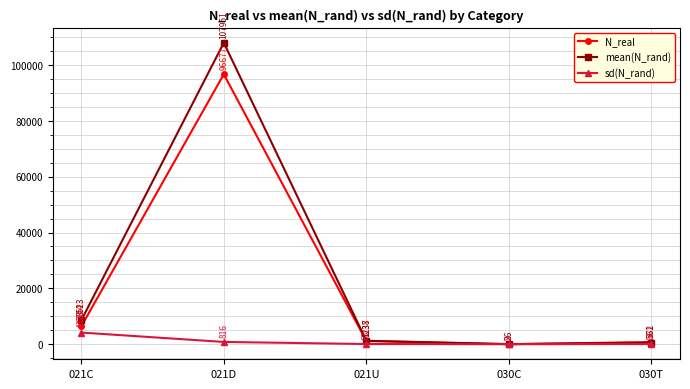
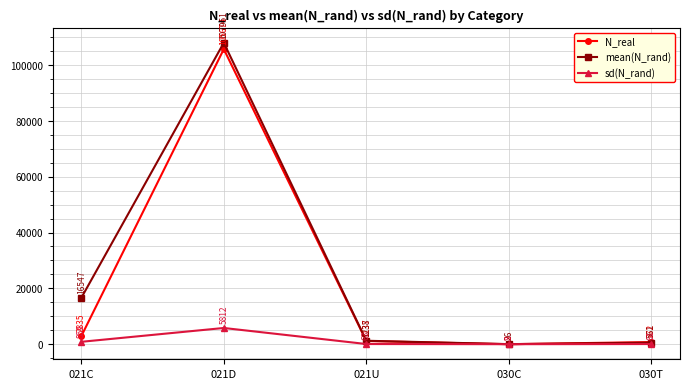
  {
    "N_real": {
-     "021C": 6344,
-     "021D": 96677
+     "021C": 2835,
+     "021D": 105674
    },
    "mean(N_rand)": {
-     "021C": 8523,
+     "021C": 16547,
      "021D": 107951
    },
    "sd(N_rand)": {
-     "021C": 4173,
-     "021D": 816
+     "021C": 859,
+     "021D": 5812
    }
  }
